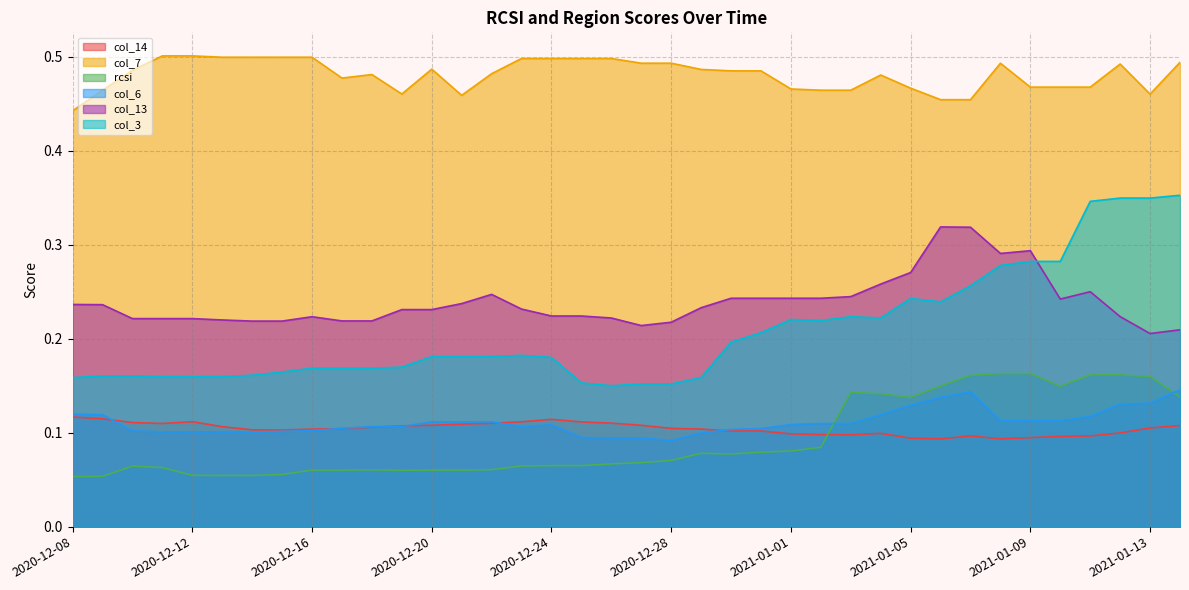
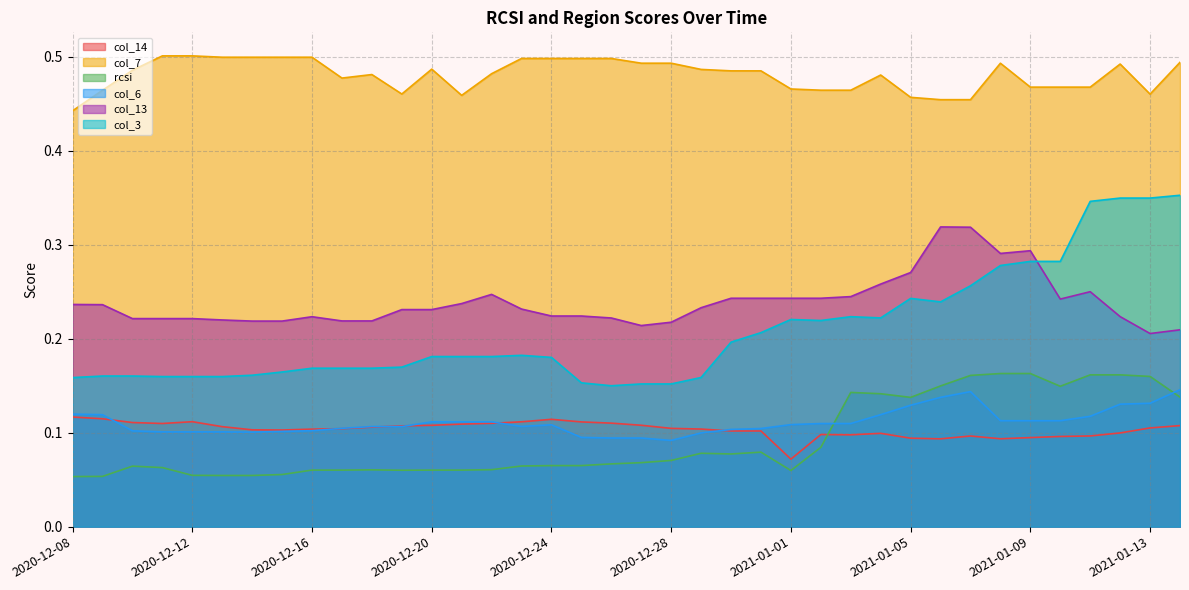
  {
    "col_14": {
      "2020-12-08": 0.12,
      "2020-12-12": 0.11,
      "2020-12-20": 0.11,
      "2020-12-24": 0.11,
      "2020-12-28": 0.10,
-     "2021-01-01": 0.10,
+     "2021-01-01": 0.07,
      "2021-01-05": 0.09,
      "2021-01-09": 0.09,
      "2021-01-13": 0.11
    },
    "col_7": {
      "2020-12-08": 0.44,
      "2020-12-12": 0.50,
      "2020-12-16": 0.50,
      "2020-12-20": 0.49,
      "2020-12-24": 0.50,
      "2020-12-28": 0.49,
      "2021-01-01": 0.47,
-     "2021-01-05": 0.47,
+     "2021-01-05": 0.46,
      "2021-01-09": 0.47,
      "2021-01-13": 0.46
    },
    "rcsi": {
      "2020-12-08": 0.05,
      "2020-12-12": 0.05,
      "2020-12-16": 0.06,
      "2020-12-20": 0.06,
      "2020-12-24": 0.06,
      "2020-12-28": 0.07,
-     "2021-01-01": 0.08,
+     "2021-01-01": 0.06,
      "2021-01-05": 0.14,
      "2021-01-09": 0.16,
      "2021-01-13": 0.16
    },
    "col_13": {
      "2020-12-08": 0.24,
      "2020-12-12": 0.22,
      "2020-12-16": 0.22,
      "2020-12-20": 0.23,
      "2020-12-24": 0.22,
      "2020-12-28": 0.22,
      "2021-01-01": 0.24,
      "2021-01-05": 0.27,
      "2021-01-09": 0.29,
      "2021-01-13": 0.21
    }
  }
